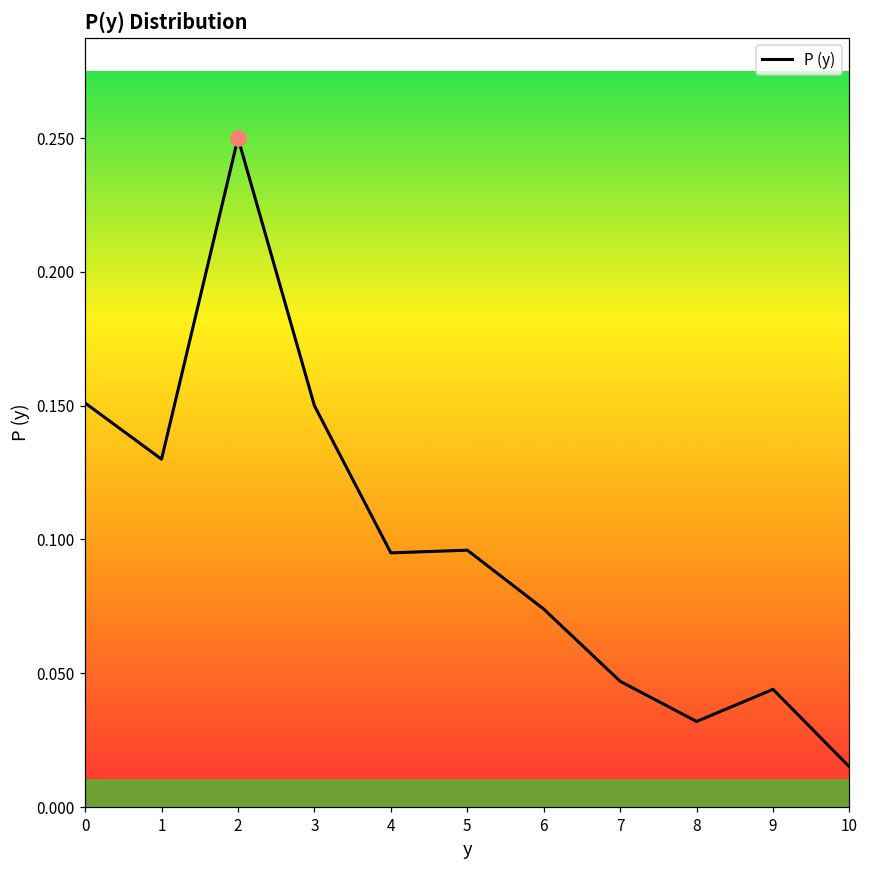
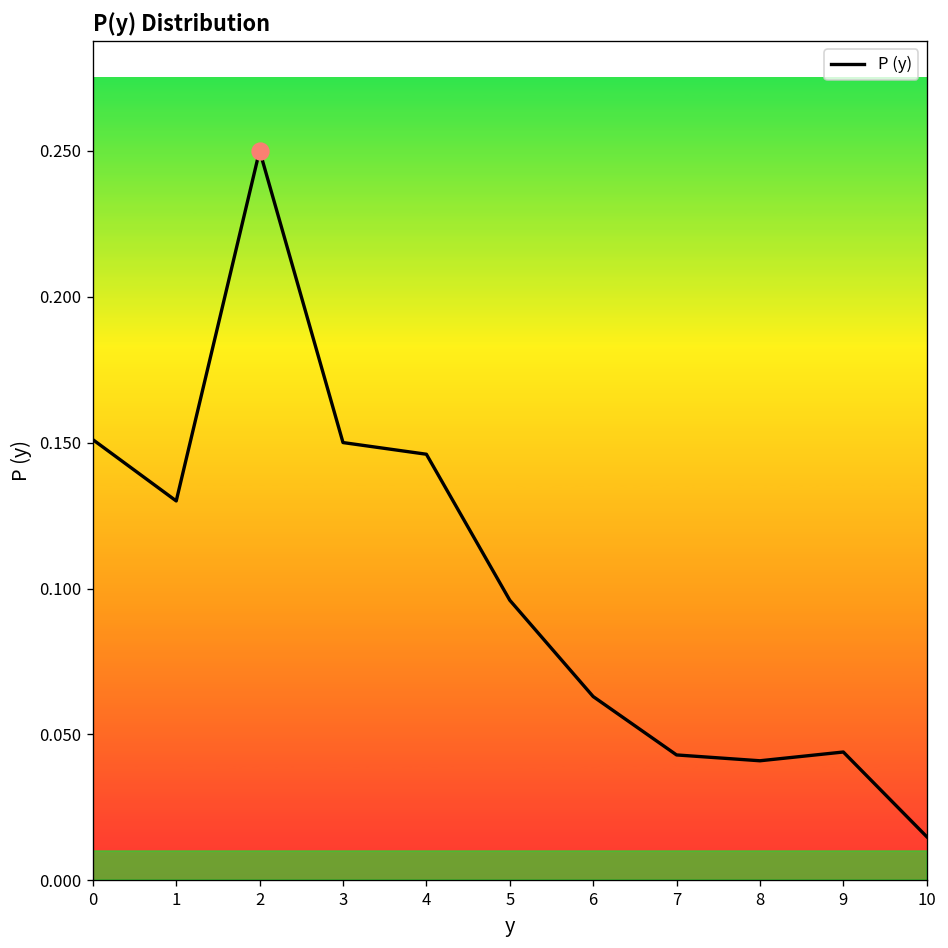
  {
    "P (y)": {
      "0": 0.151,
      "1": 0.130,
      "3": 0.150,
-     "4": 0.095,
+     "4": 0.146,
      "5": 0.096,
-     "6": 0.074,
-     "7": 0.047,
-     "8": 0.032,
+     "6": 0.063,
+     "7": 0.043,
+     "8": 0.041,
      "9": 0.044,
      "10": 0.015
    }
  }
